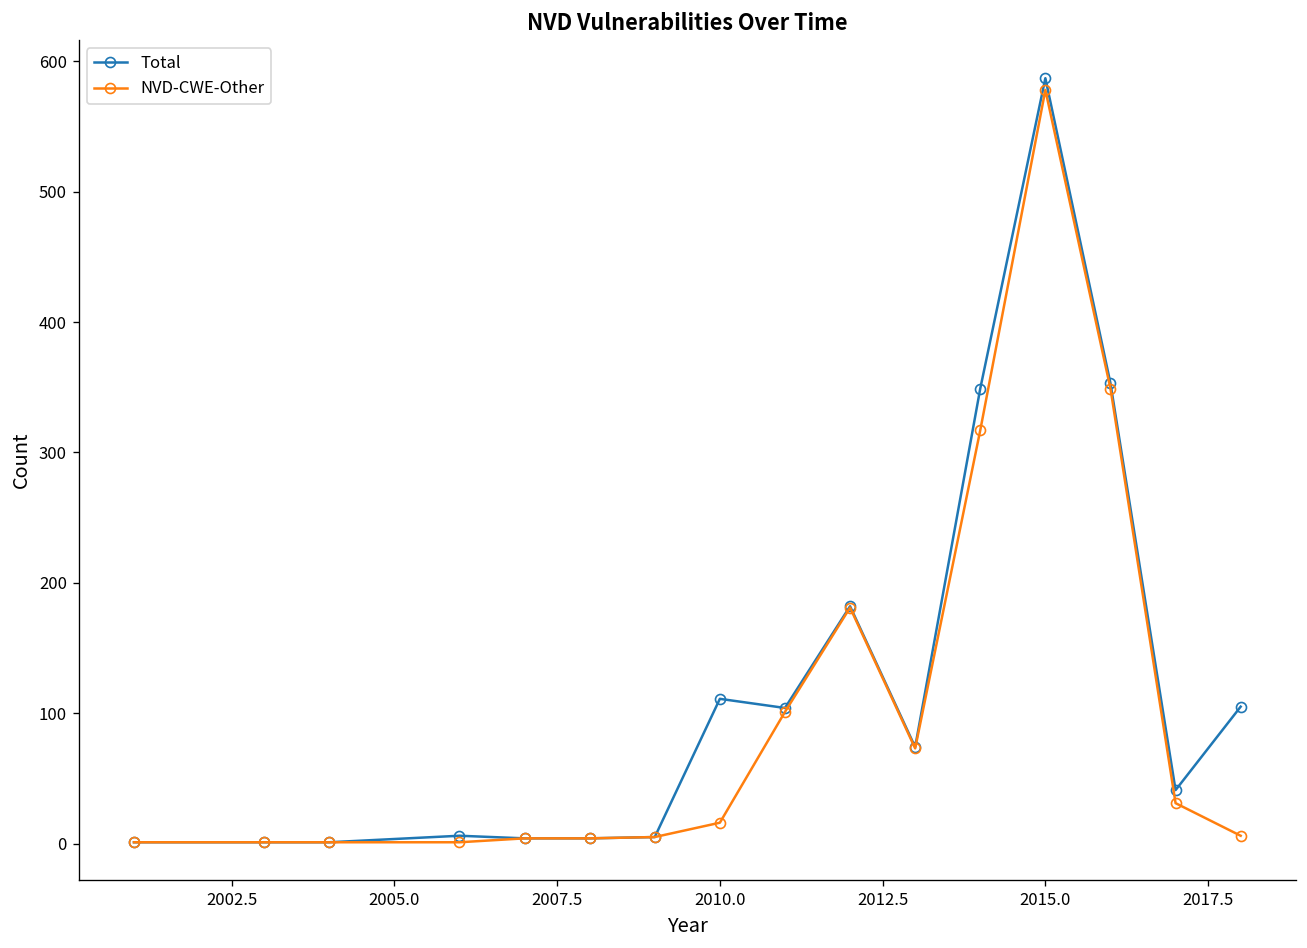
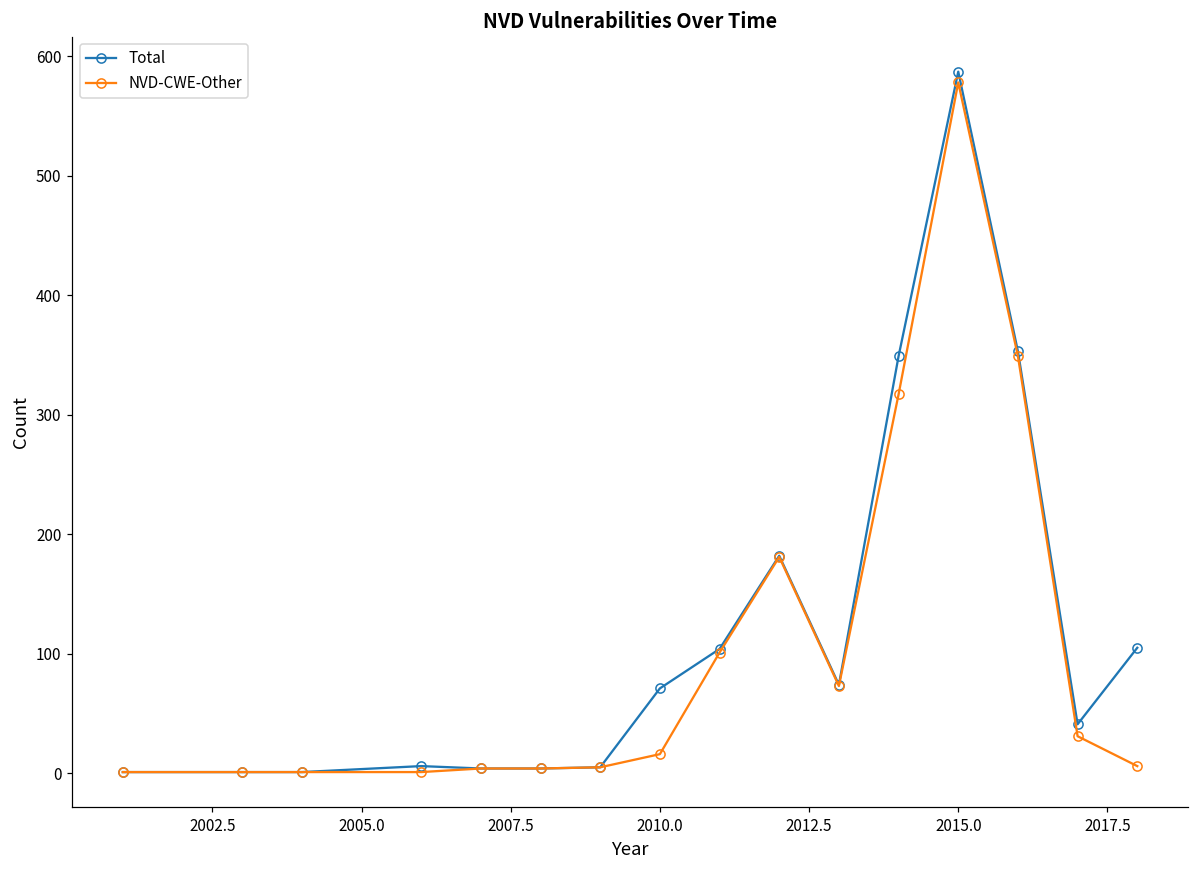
  {
    "Total": {
-     "2010.0": 111,
+     "2010.0": 71,
      "2015.0": 587
    },
    "NVD-CWE-Other": {
      "2010.0": 16,
      "2015.0": 578
    }
  }
